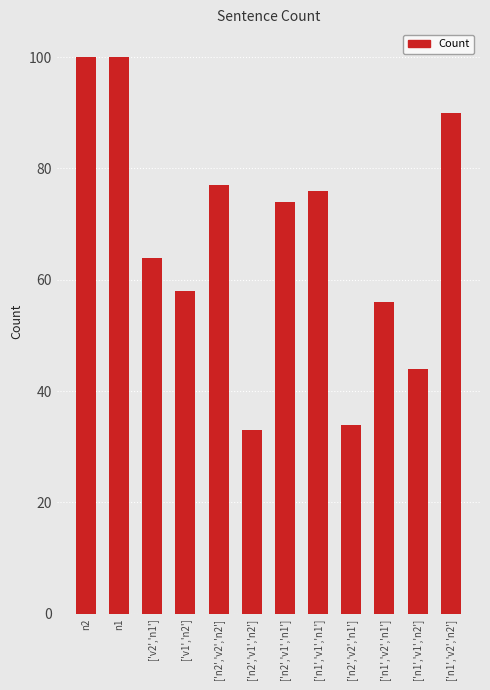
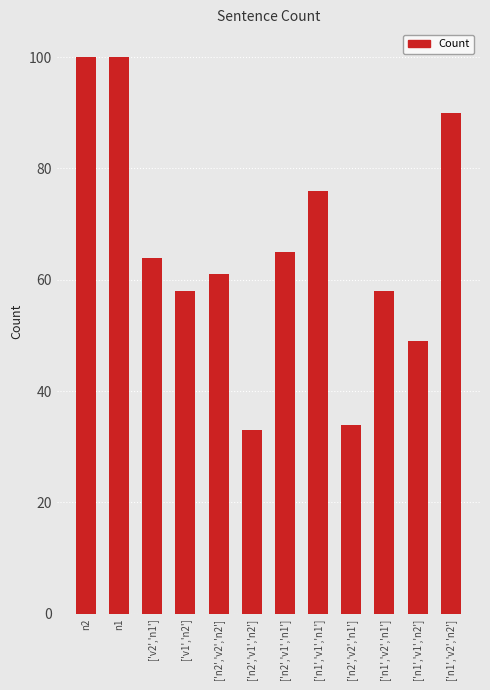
  {
    "n2": 100,
    "n1": 100,
    "['v2','n1']": 64,
    "['v1','n2']": 58,
-   "['n2','v2','n2']": 77,
+   "['n2','v2','n2']": 61,
    "['n2','v1','n2']": 33,
-   "['n2','v1','n1']": 74,
+   "['n2','v1','n1']": 65,
    "['n1','v1','n1']": 76,
    "['n2','v2','n1']": 34,
-   "['n1','v2','n1']": 56,
-   "['n1','v1','n2']": 44,
+   "['n1','v2','n1']": 58,
+   "['n1','v1','n2']": 49,
    "['n1','v2','n2']": 90
  }
